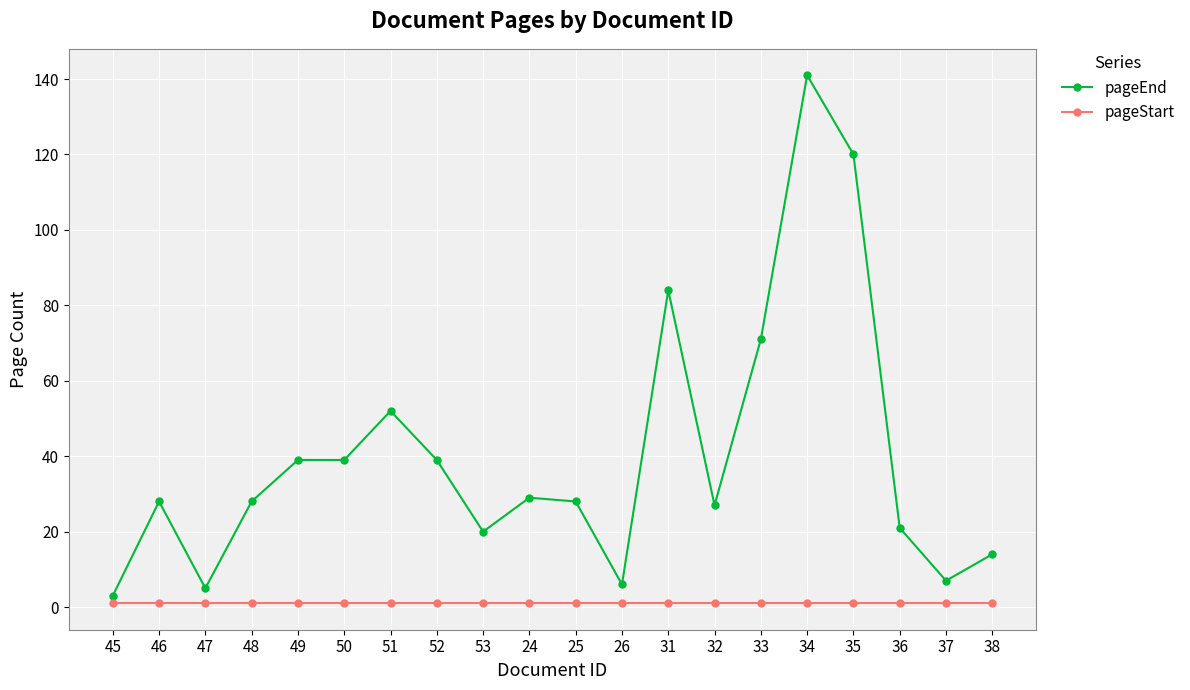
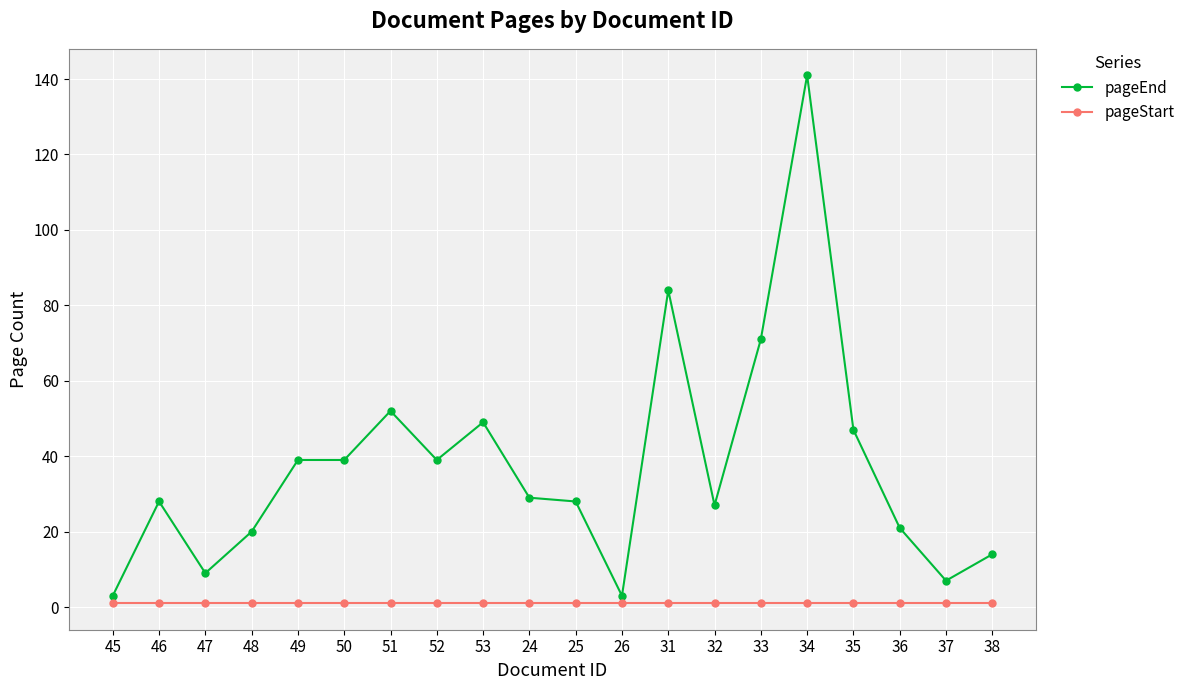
  {
    "pageEnd": {
      "45": 3,
      "46": 28,
-     "47": 5,
-     "48": 28,
+     "47": 9,
+     "48": 20,
      "49": 39,
      "50": 39,
      "51": 52,
      "52": 39,
-     "53": 20,
+     "53": 49,
      "24": 29,
      "25": 28,
-     "26": 6,
+     "26": 3,
      "31": 84,
      "32": 27,
      "33": 71,
      "34": 141,
-     "35": 120,
+     "35": 47,
      "36": 21,
      "37": 7,
      "38": 14
    },
    "pageStart": {
      "45": 1,
      "46": 1,
      "47": 1,
      "48": 1,
      "49": 1,
      "50": 1,
      "51": 1,
      "52": 1,
      "53": 1,
      "24": 1,
      "25": 1,
      "26": 1,
      "31": 1,
      "32": 1,
      "33": 1,
      "34": 1,
      "35": 1,
      "36": 1,
      "37": 1,
      "38": 1
    }
  }
